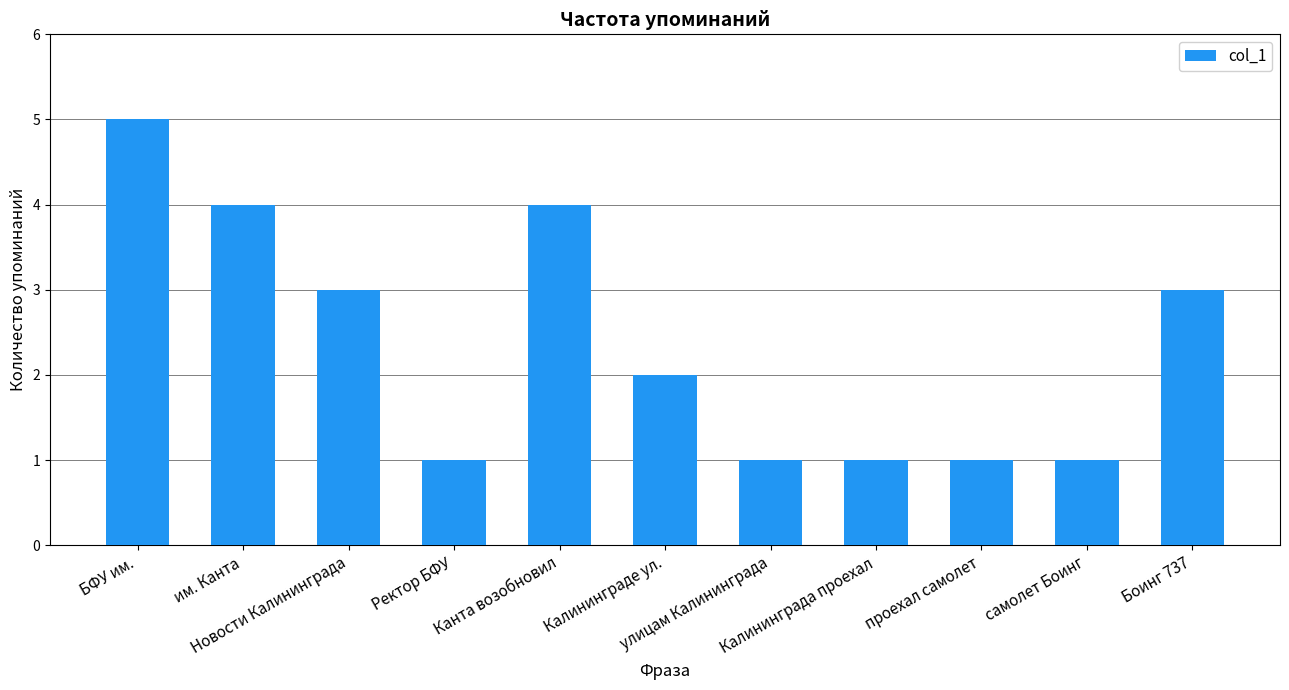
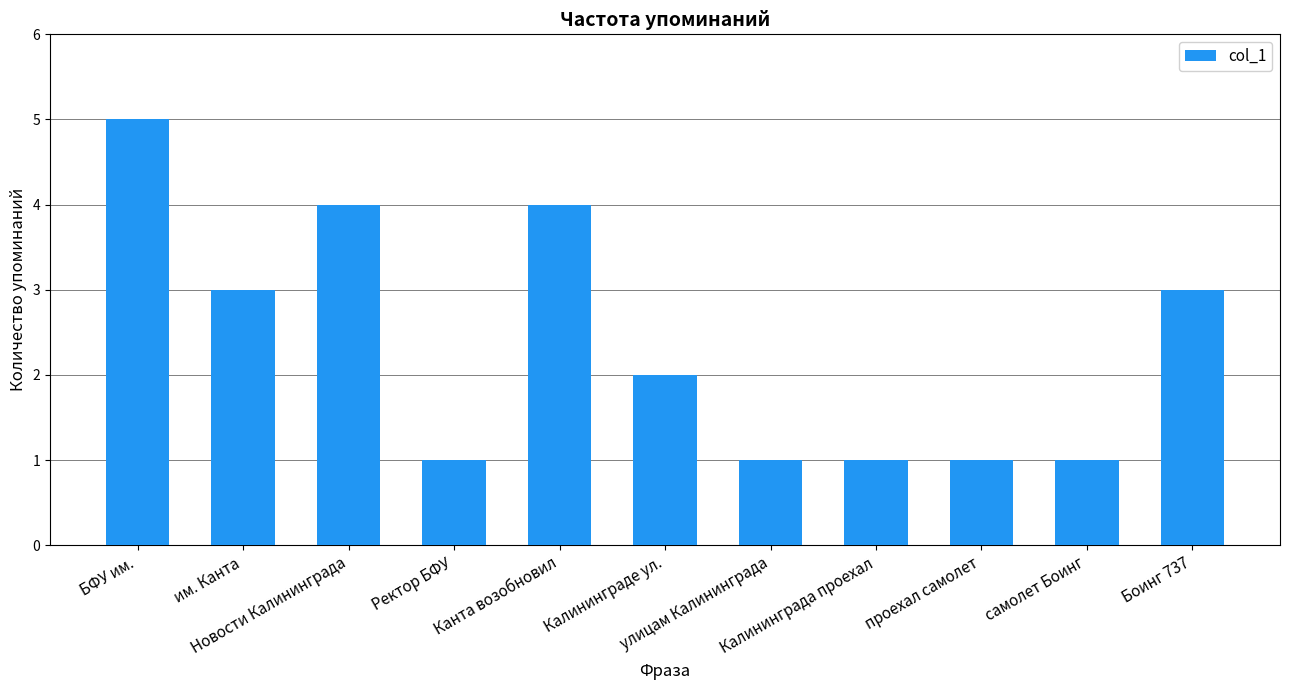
  {
    "БФУ им.": 5,
-   "им. Канта": 4,
-   "Новости Калининграда": 3,
+   "им. Канта": 3,
+   "Новости Калининграда": 4,
    "Ректор БФУ": 1,
    "Канта возобновил": 4,
    "Калининграде ул.": 2,
    "улицам Калининграда": 1,
    "Калининграда проехал": 1,
    "проехал самолет": 1,
    "самолет Боинг": 1,
    "Боинг 737": 3
  }
